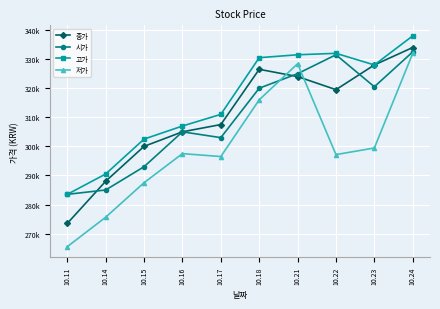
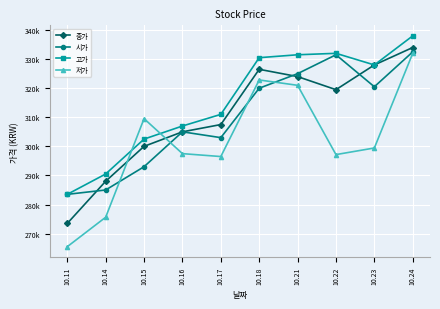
  {
    "저가": {
      "10.11": 266000,
      "10.14": 276000,
-     "10.15": 288000,
+     "10.15": 310000,
      "10.16": 298000,
      "10.17": 297000,
-     "10.18": 316000,
-     "10.21": 328000,
+     "10.18": 323000,
+     "10.21": 321000,
      "10.22": 297000,
      "10.23": 299000
    }
  }
